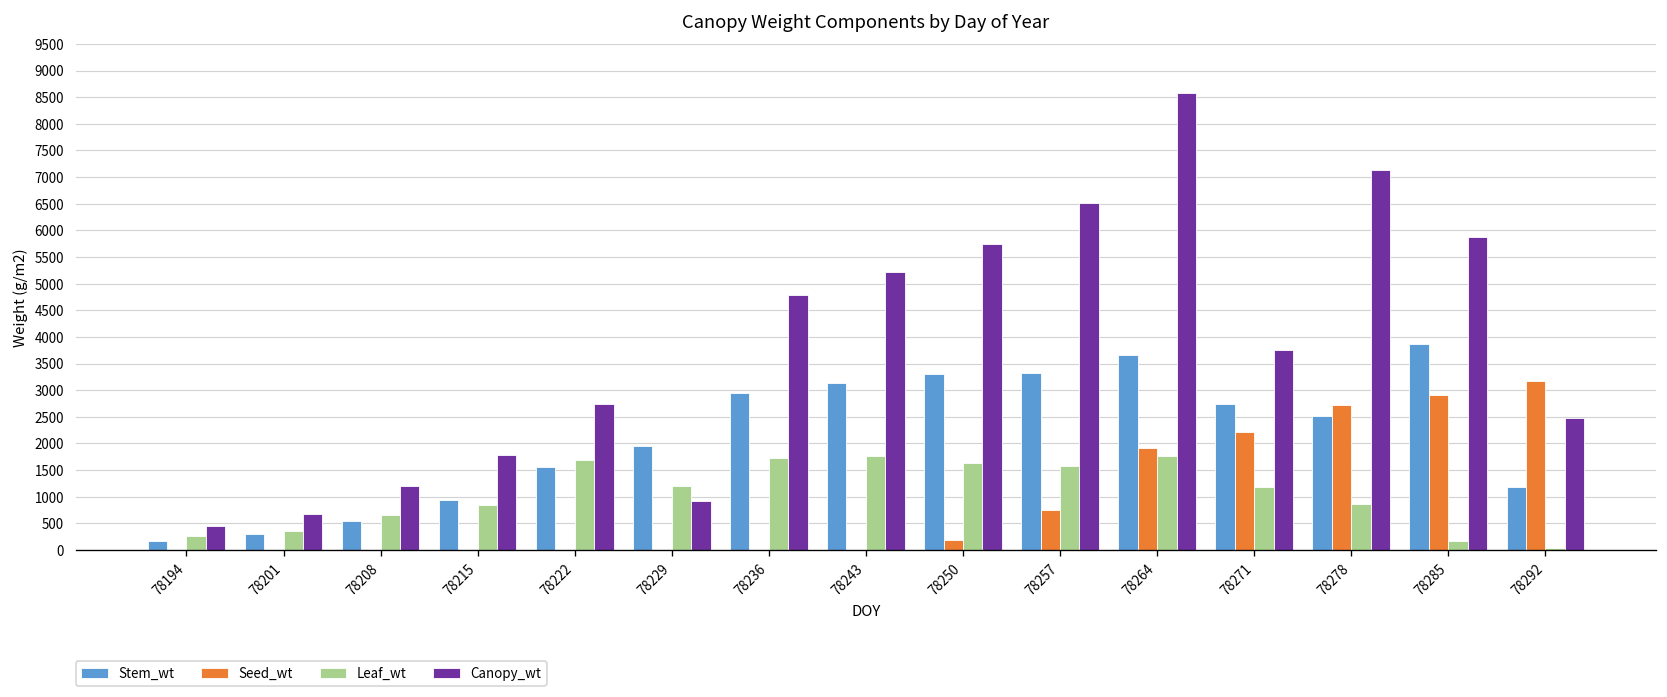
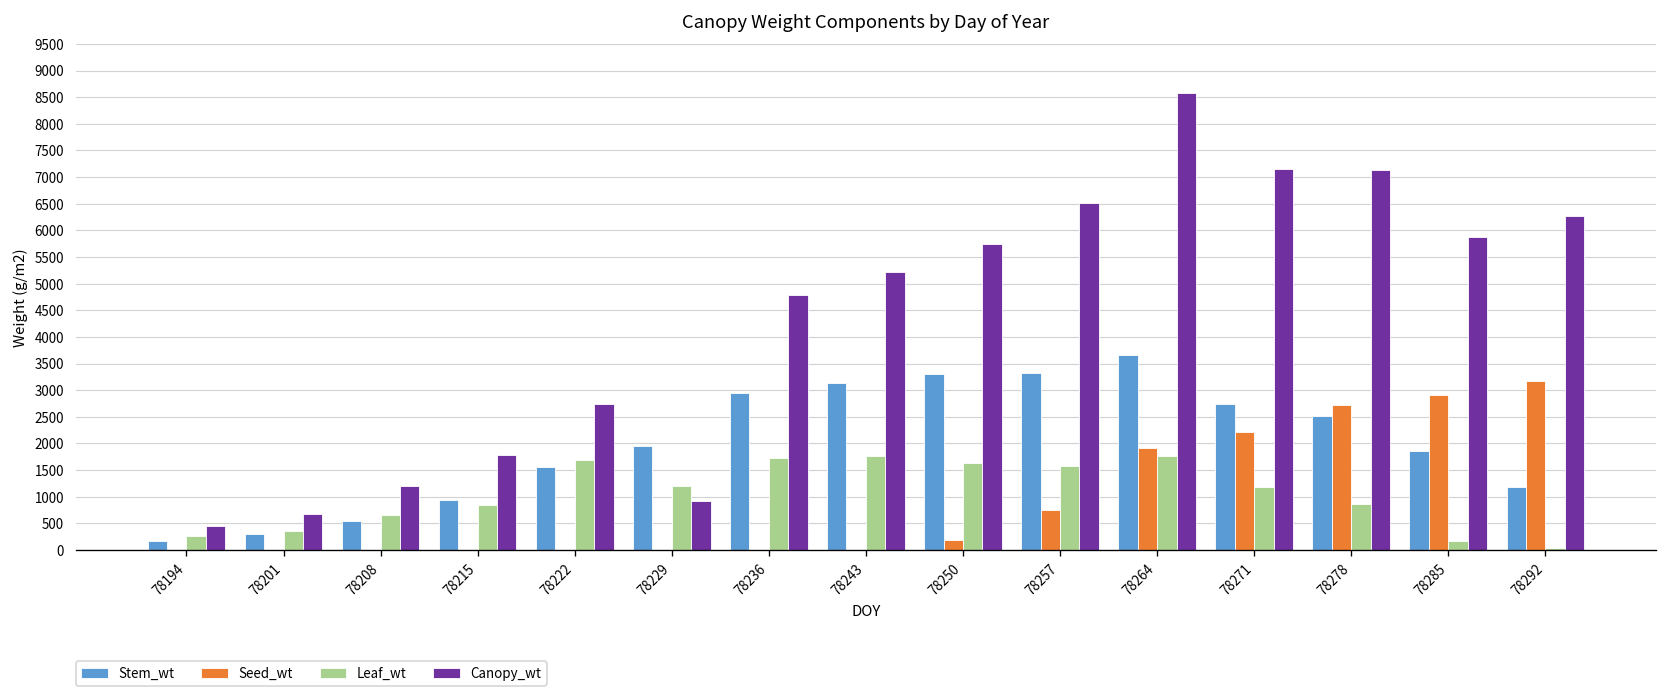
  {
    "Stem_wt": {
      "78194": 200,
      "78201": 300,
      "78208": 600,
      "78215": 900,
      "78222": 1600,
      "78229": 2000,
      "78236": 2900,
      "78243": 3100,
      "78250": 3300,
      "78257": 3300,
      "78264": 3700,
      "78271": 2700,
      "78278": 2500,
-     "78285": 3900,
+     "78285": 1900,
      "78292": 1200
    },
    "Seed_wt": {
      "78194": 0,
      "78201": 0,
      "78208": 0,
      "78215": 0,
      "78222": 0,
      "78229": 0,
      "78236": 0,
      "78243": 0,
      "78250": 200,
      "78257": 800,
      "78264": 1900,
      "78271": 2200,
      "78278": 2700,
      "78285": 2900,
      "78292": 3200
    },
    "Leaf_wt": {
      "78194": 300,
      "78201": 400,
      "78208": 700,
      "78215": 800,
      "78222": 1700,
      "78229": 1200,
      "78236": 1700,
      "78243": 1800,
      "78250": 1600,
      "78257": 1600,
      "78264": 1800,
      "78271": 1200,
      "78278": 900,
      "78285": 200
    },
    "Canopy_wt": {
      "78194": 400,
      "78201": 700,
      "78208": 1200,
      "78215": 1800,
      "78222": 2700,
      "78229": 900,
      "78236": 4800,
      "78243": 5200,
      "78250": 5700,
      "78257": 6500,
      "78264": 8600,
-     "78271": 3800,
+     "78271": 7100,
      "78278": 7100,
      "78285": 5900,
-     "78292": 2500
+     "78292": 6300
    }
  }
